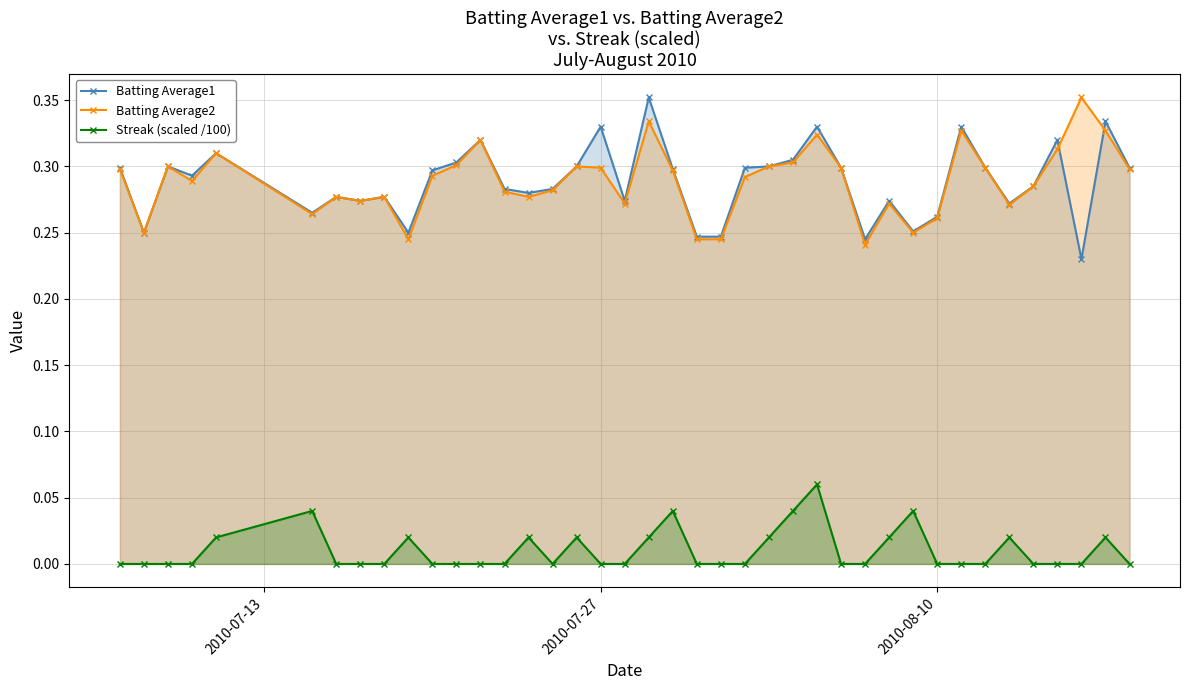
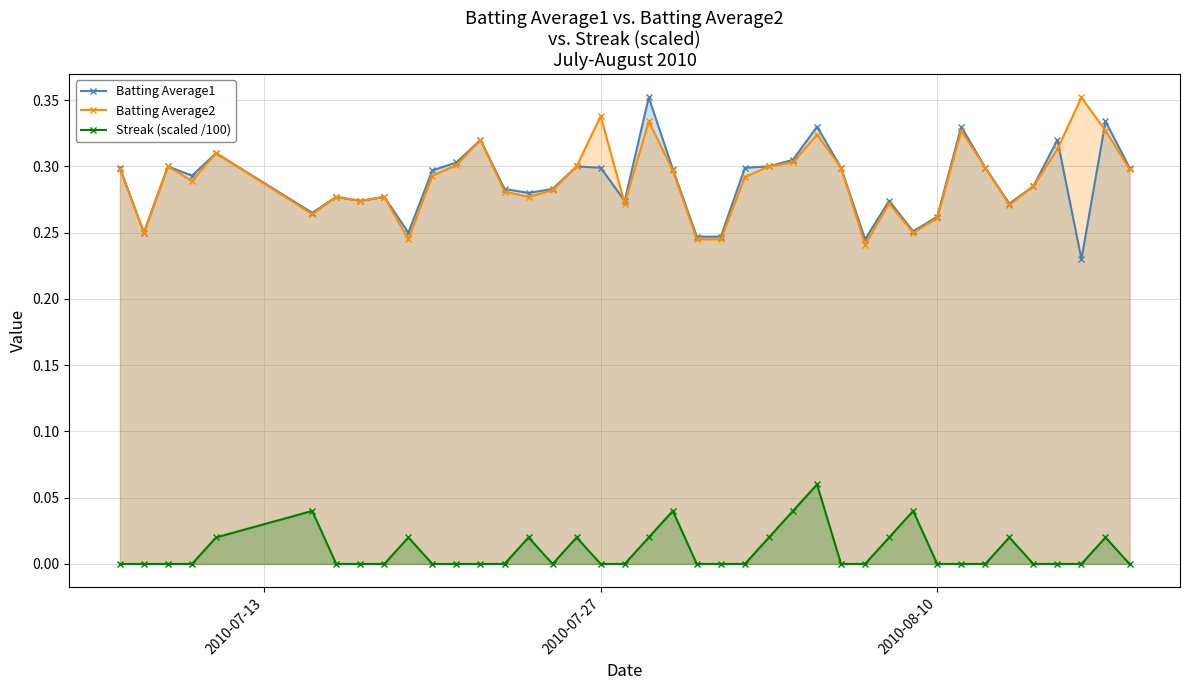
  {
    "Batting Average1": {
-     "2010-07-27": 0.330
+     "2010-07-27": 0.299
    },
    "Batting Average2": {
-     "2010-07-27": 0.299
+     "2010-07-27": 0.338
    },
    "Streak (scaled /100)": {
      "2010-07-27": 0.000,
      "2010-08-10": 0.000
    }
  }
